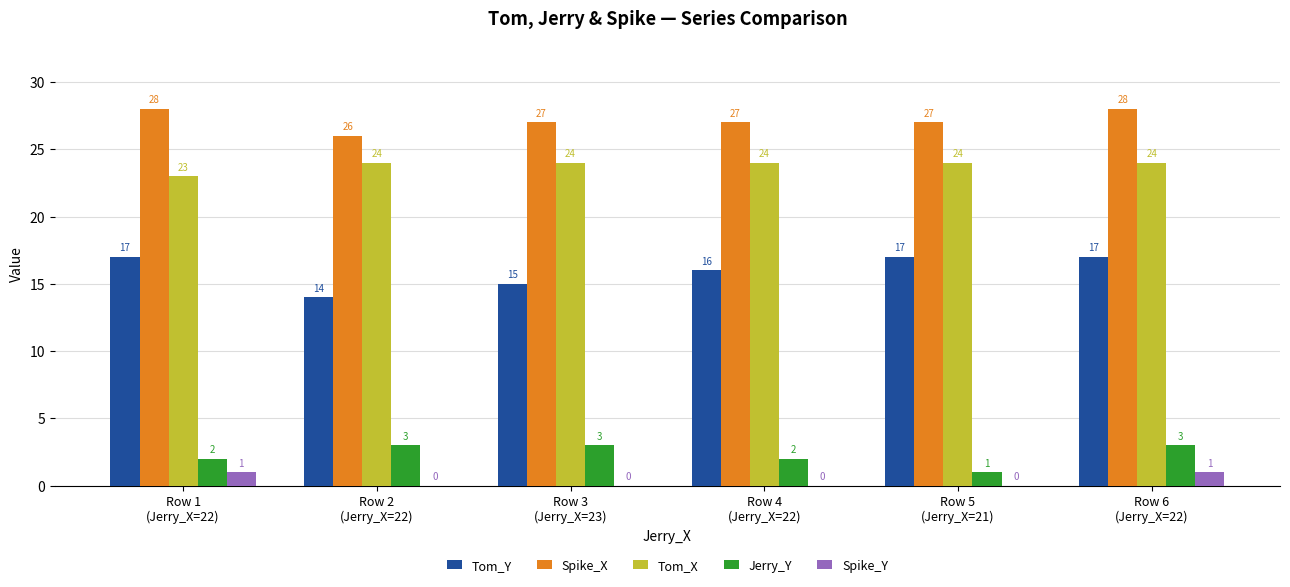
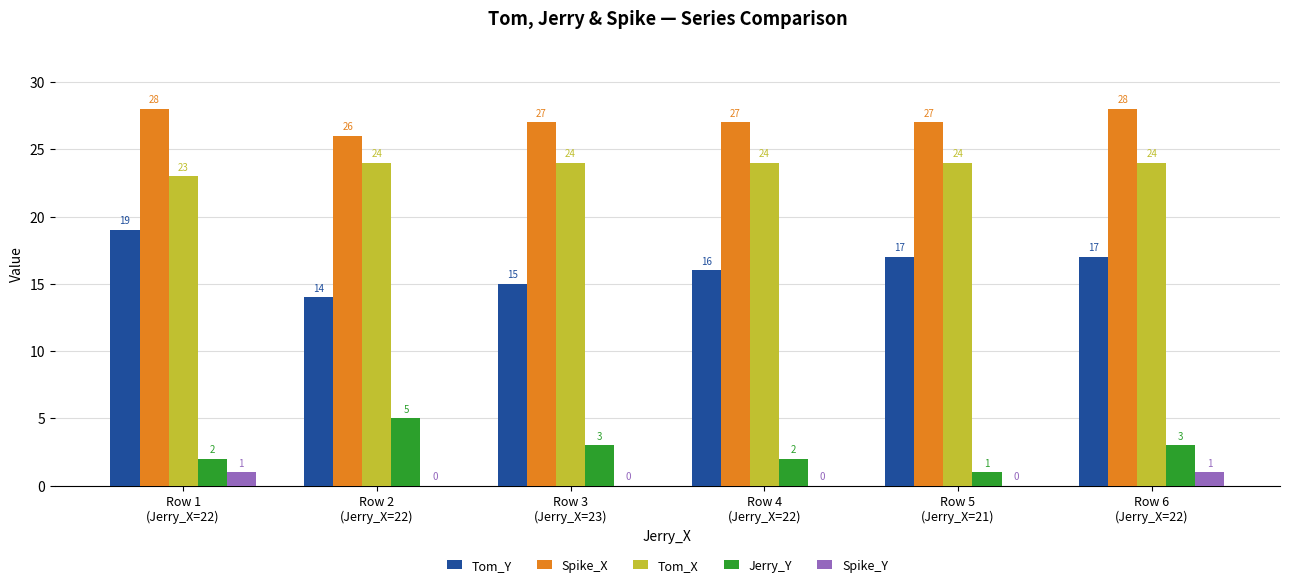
  {
    "Tom_Y": {
-     "Row 1 (Jerry_X=22)": 17,
+     "Row 1 (Jerry_X=22)": 19,
      "Row 2 (Jerry_X=22)": 14,
      "Row 3 (Jerry_X=23)": 15,
      "Row 4 (Jerry_X=22)": 16,
      "Row 5 (Jerry_X=21)": 17,
      "Row 6 (Jerry_X=22)": 17
    },
    "Spike_X": {
      "Row 1 (Jerry_X=22)": 28,
      "Row 2 (Jerry_X=22)": 26,
      "Row 3 (Jerry_X=23)": 27,
      "Row 4 (Jerry_X=22)": 27,
      "Row 5 (Jerry_X=21)": 27,
      "Row 6 (Jerry_X=22)": 28
    },
    "Tom_X": {
      "Row 1 (Jerry_X=22)": 23,
      "Row 2 (Jerry_X=22)": 24,
      "Row 3 (Jerry_X=23)": 24,
      "Row 4 (Jerry_X=22)": 24,
      "Row 5 (Jerry_X=21)": 24,
      "Row 6 (Jerry_X=22)": 24
    },
    "Jerry_Y": {
      "Row 1 (Jerry_X=22)": 2,
-     "Row 2 (Jerry_X=22)": 3,
+     "Row 2 (Jerry_X=22)": 5,
      "Row 3 (Jerry_X=23)": 3,
      "Row 4 (Jerry_X=22)": 2,
      "Row 5 (Jerry_X=21)": 1,
      "Row 6 (Jerry_X=22)": 3
    },
    "Spike_Y": {
      "Row 1 (Jerry_X=22)": 1,
      "Row 2 (Jerry_X=22)": 0,
      "Row 3 (Jerry_X=23)": 0,
      "Row 4 (Jerry_X=22)": 0,
      "Row 5 (Jerry_X=21)": 0,
      "Row 6 (Jerry_X=22)": 1
    }
  }
